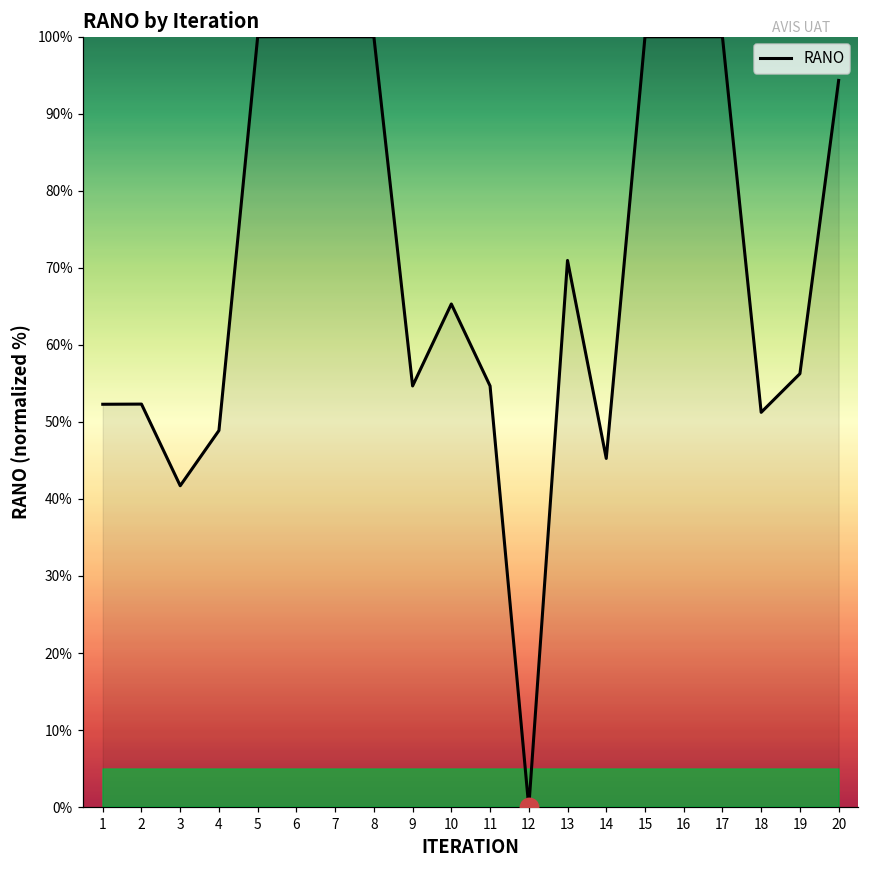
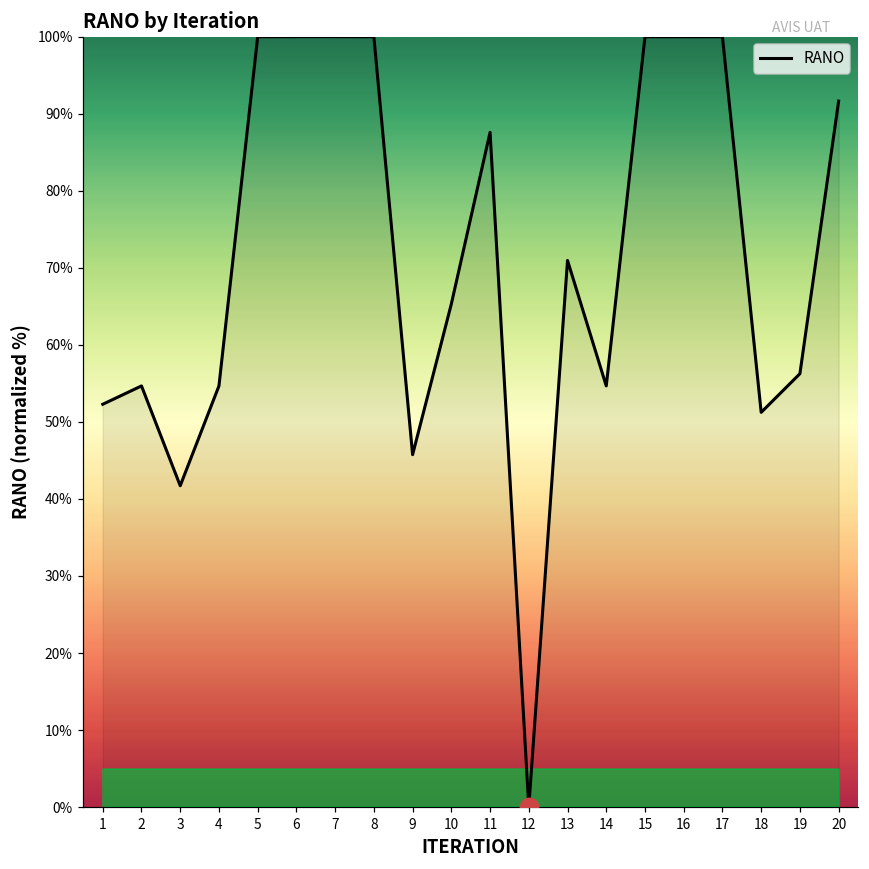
  {
    "RANO": {
      "1": "52%",
-     "2": "52%",
+     "2": "55%",
      "3": "42%",
-     "4": "49%",
+     "4": "55%",
      "5": "100%",
      "6": "100%",
      "7": "100%",
      "8": "100%",
-     "9": "55%",
+     "9": "46%",
      "10": "65%",
-     "11": "55%",
+     "11": "88%",
      "13": "71%",
-     "14": "45%",
+     "14": "55%",
      "15": "100%",
      "16": "100%",
      "17": "100%",
      "18": "51%",
      "19": "56%",
-     "20": "94%"
+     "20": "92%"
    }
  }
